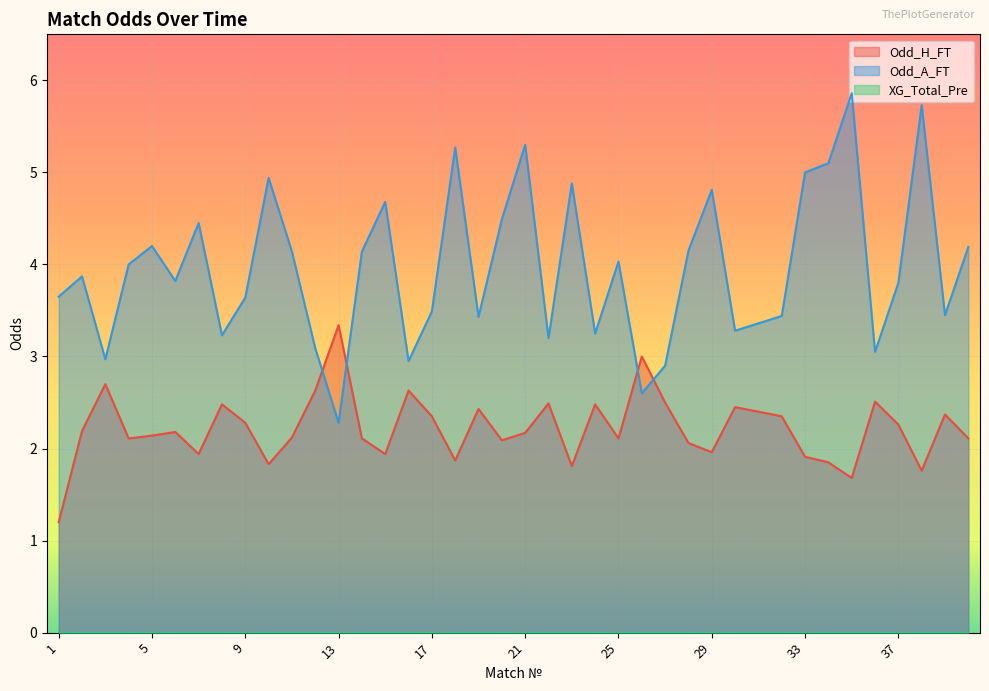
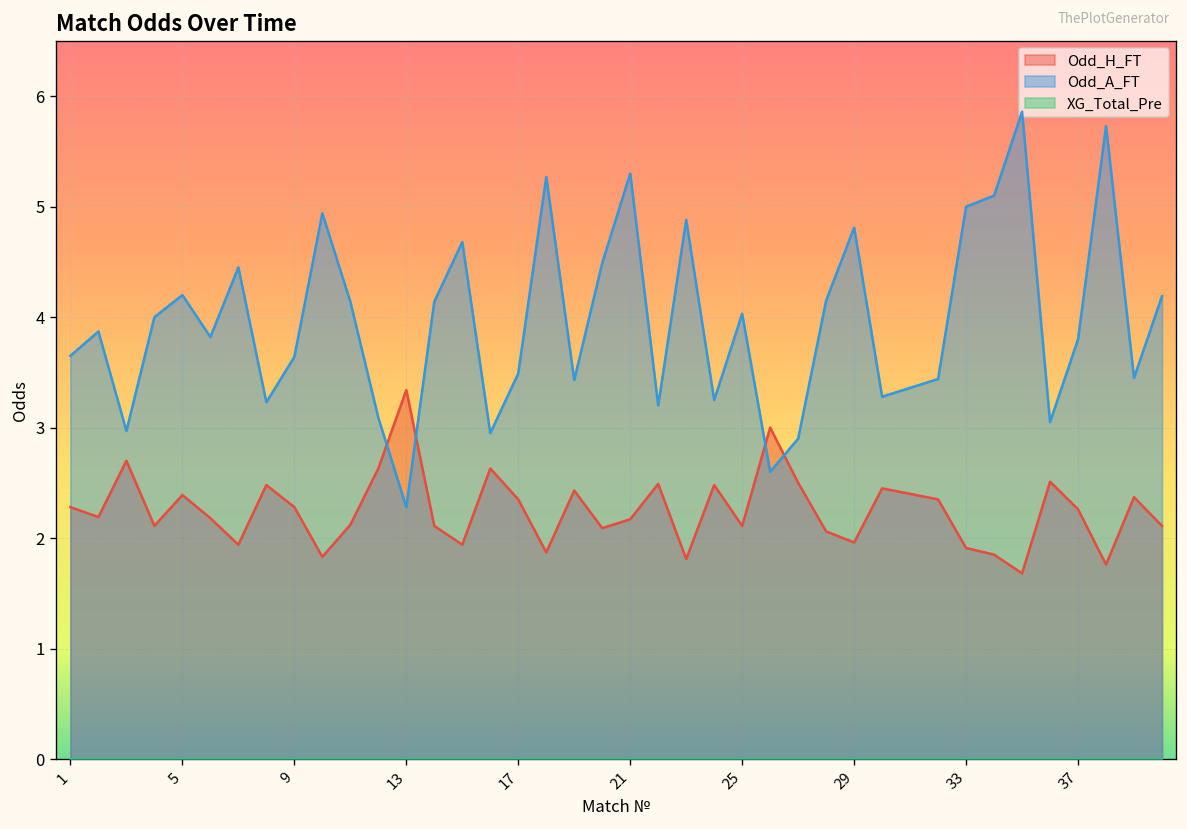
  {
    "Odd_H_FT": {
-     "1": 1.2,
-     "5": 2.1,
+     "1": 2.3,
+     "5": 2.4,
      "9": 2.3,
      "13": 3.3,
      "17": 2.4,
      "21": 2.2,
      "25": 2.1,
      "29": 2.0,
      "33": 1.9,
      "37": 2.3
    },
    "Odd_A_FT": {
      "1": 3.7,
      "5": 4.2,
      "9": 3.6,
      "13": 2.3,
      "17": 3.5,
      "21": 5.3,
      "25": 4.0,
      "29": 4.8,
      "33": 5.0,
      "37": 3.8
    },
    "XG_Total_Pre": {
      "1": 0.0,
      "5": 0.0,
      "9": 0.0,
      "13": 0.0,
      "17": 0.0,
      "21": 0.0,
      "25": 0.0,
      "29": 0.0,
      "33": 0.0,
      "37": 0.0
    }
  }
